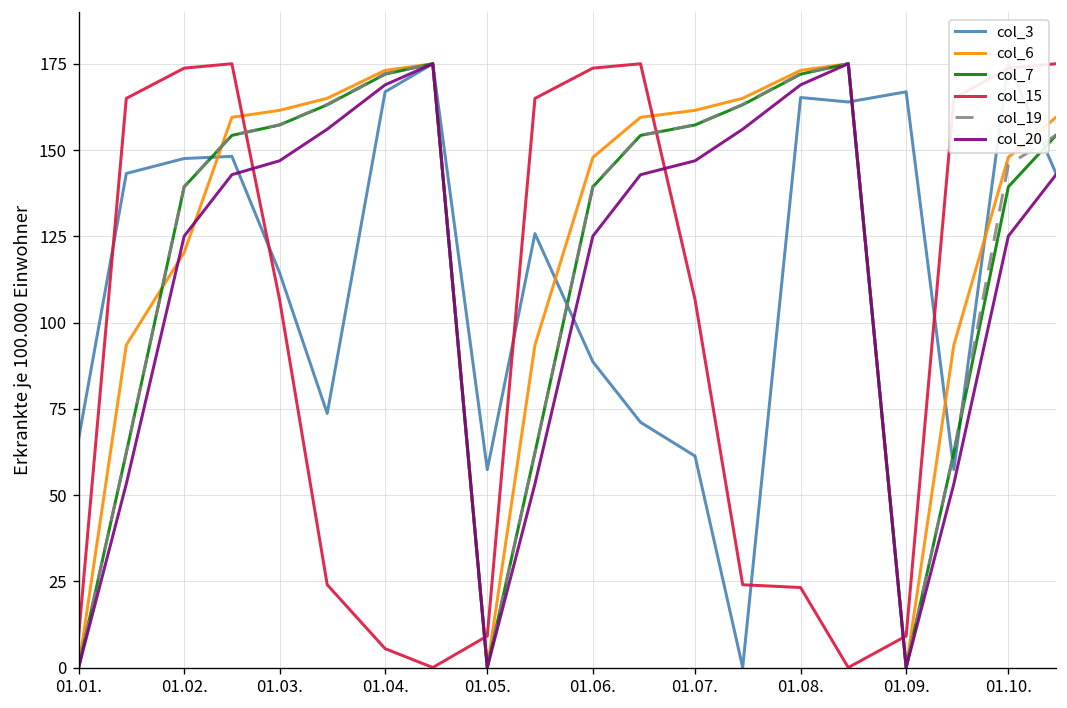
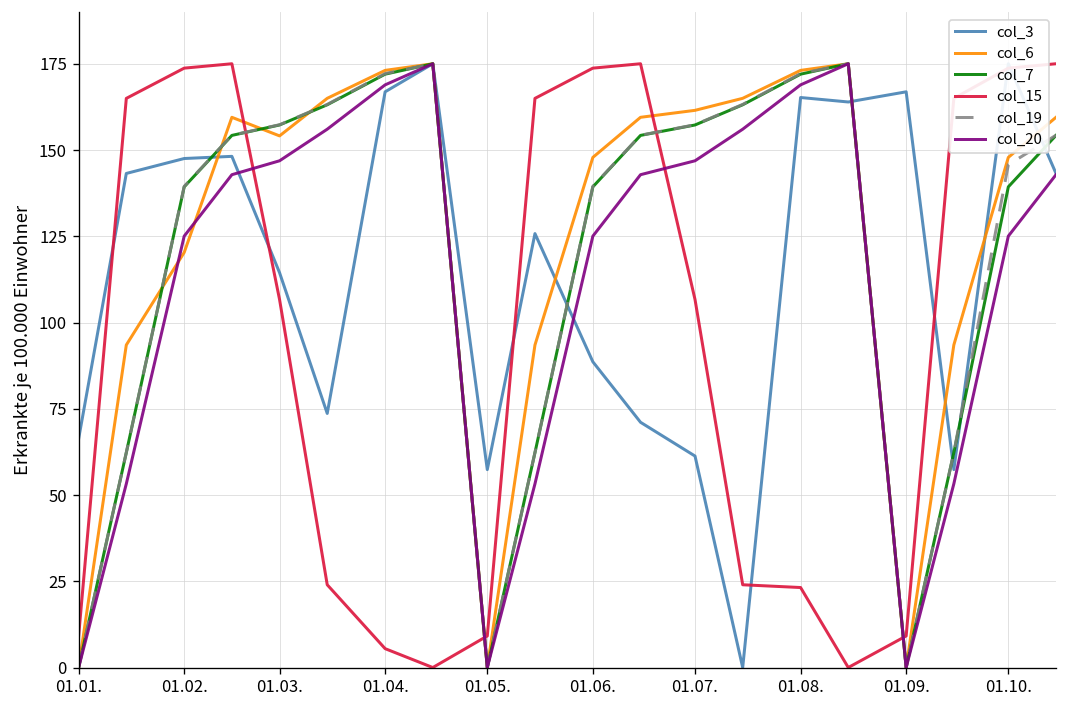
  {
    "col_3": {
      "01.01.": 66,
      "01.02.": 148,
      "01.03.": 114,
      "01.04.": 167,
      "01.05.": 57,
      "01.06.": 89,
      "01.07.": 61,
      "01.08.": 165,
      "01.09.": 167
    },
    "col_6": {
      "01.02.": 120,
-     "01.03.": 161,
+     "01.03.": 154,
      "01.04.": 173,
      "01.06.": 148,
      "01.07.": 161,
      "01.08.": 173
    },
    "col_7": {
      "01.10.": 139
    },
    "col_15": {
      "01.01.": 9,
      "01.02.": 174,
      "01.03.": 107,
      "01.04.": 5,
      "01.05.": 9,
      "01.06.": 174,
      "01.07.": 107,
      "01.08.": 23,
      "01.09.": 9
    },
    "col_19": {
      "01.10.": 146
    },
    "col_20": {
      "01.02.": 125,
      "01.03.": 147,
      "01.04.": 169,
      "01.06.": 125,
      "01.07.": 147,
      "01.08.": 169,
      "01.10.": 125
    }
  }
